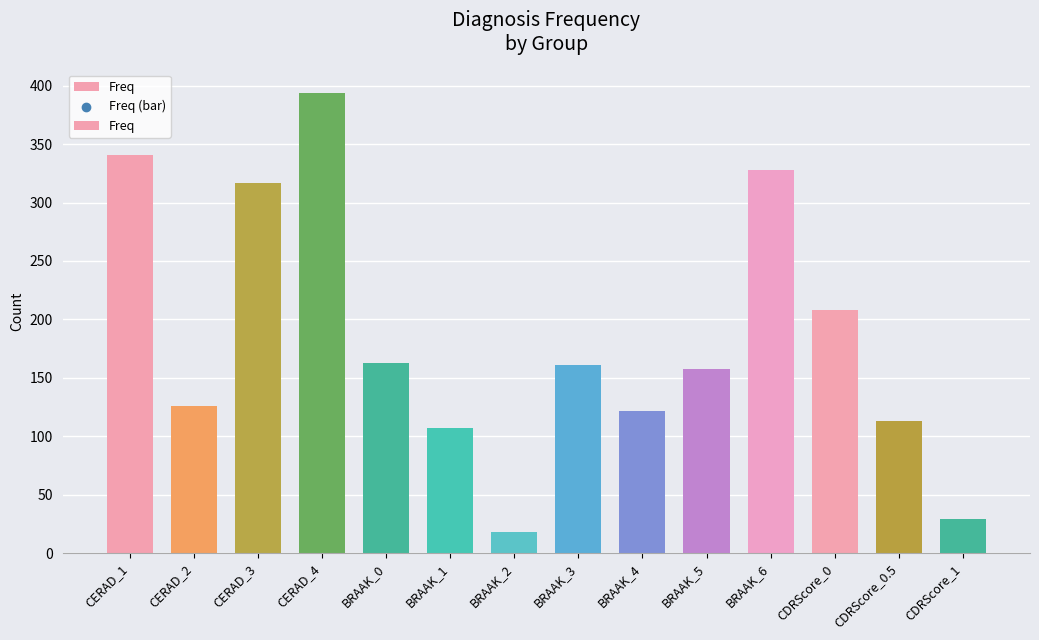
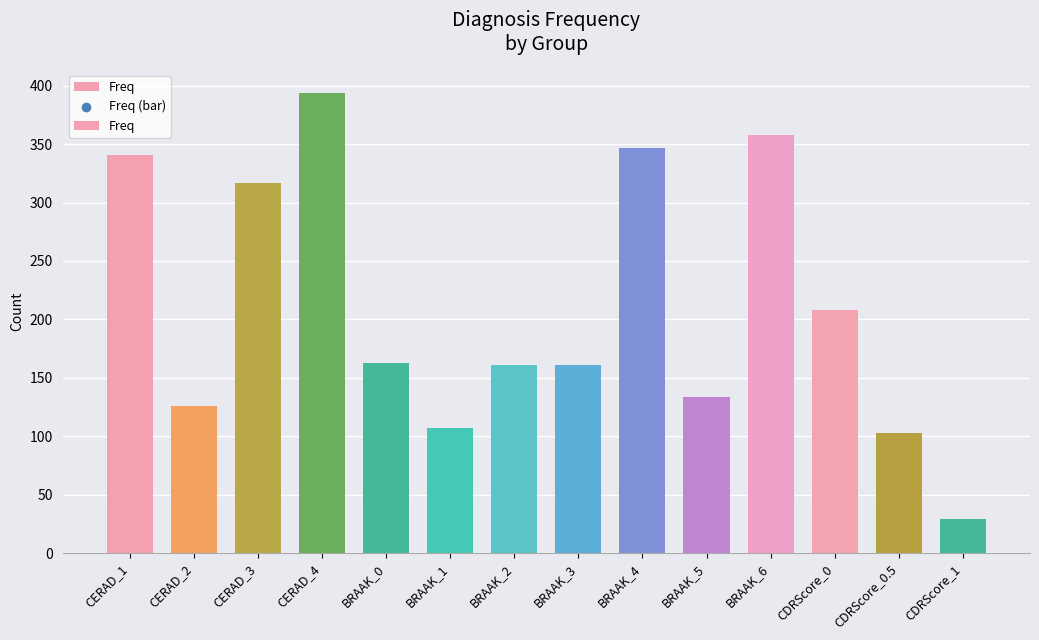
  {
    "CERAD_1": 341,
    "CERAD_2": 126,
    "CERAD_3": 317,
    "CERAD_4": 394,
    "BRAAK_0": 163,
    "BRAAK_1": 107,
-   "BRAAK_2": 18,
+   "BRAAK_2": 161,
    "BRAAK_3": 161,
-   "BRAAK_4": 122,
-   "BRAAK_5": 158,
-   "BRAAK_6": 328,
+   "BRAAK_4": 347,
+   "BRAAK_5": 134,
+   "BRAAK_6": 358,
    "CDRScore_0": 208,
-   "CDRScore_0.5": 113,
+   "CDRScore_0.5": 103,
    "CDRScore_1": 29
  }
